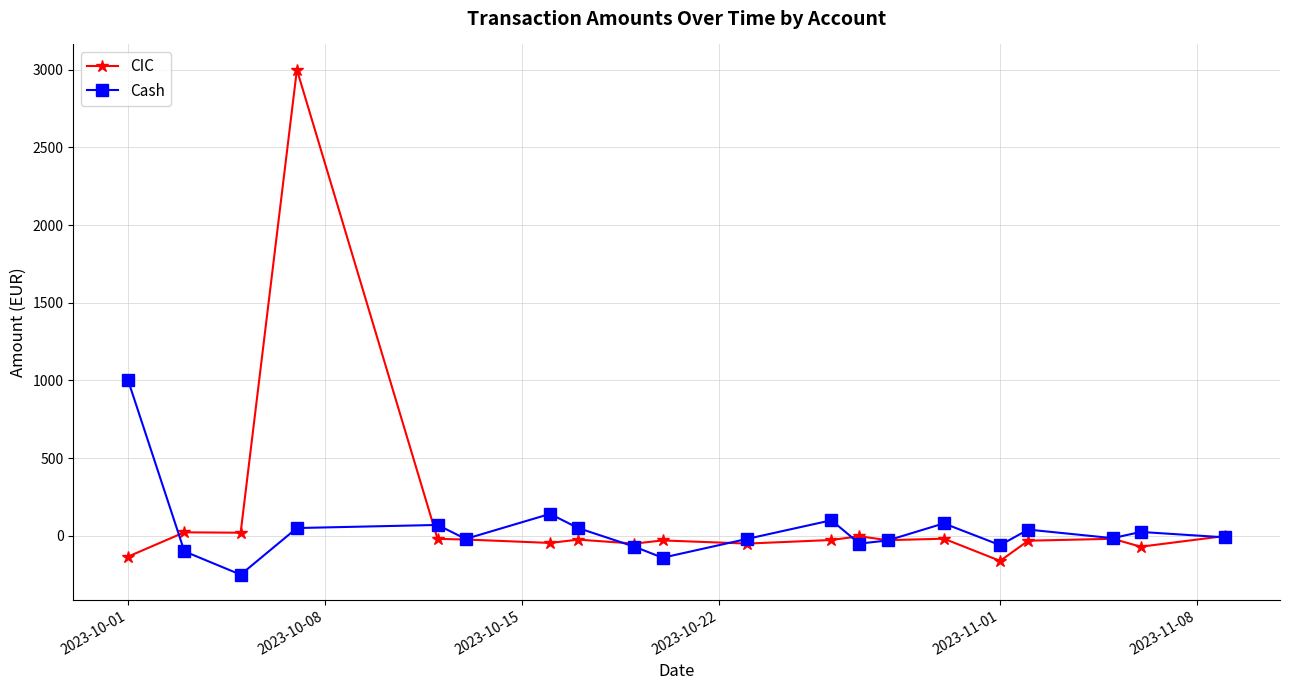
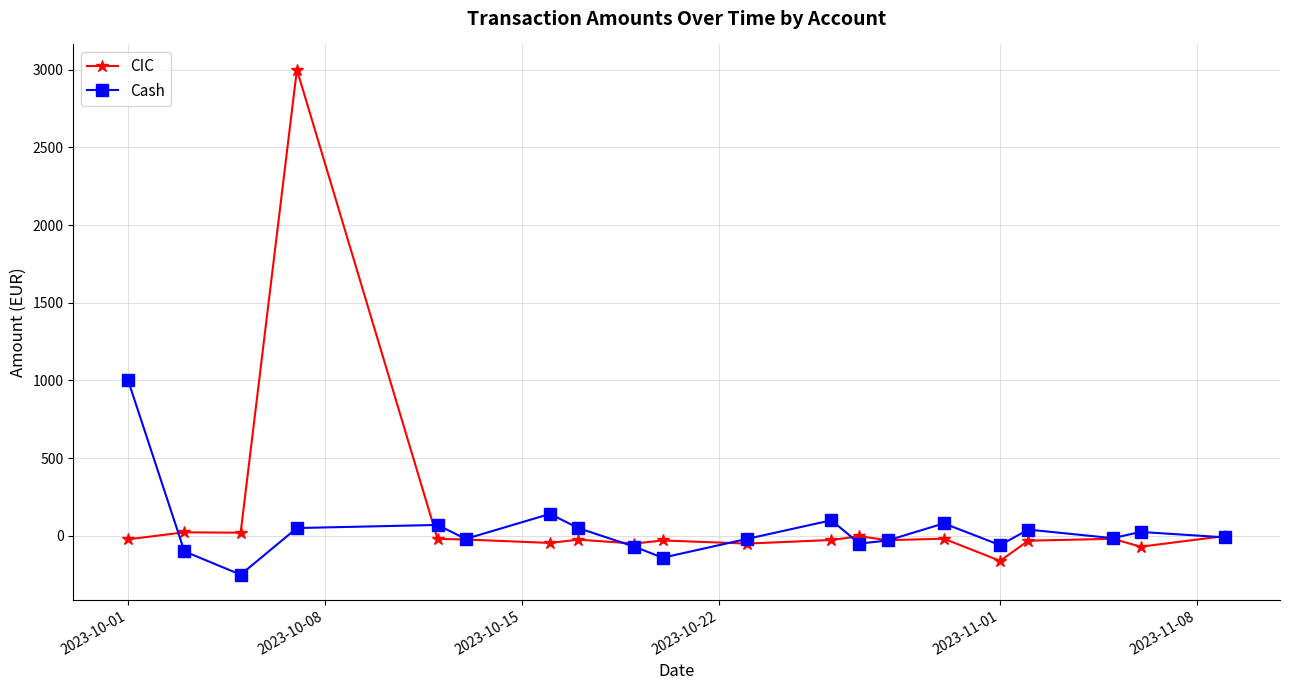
  {
    "CIC": {
-     "2023-10-01": -130,
+     "2023-10-01": -20,
      "2023-11-01": -160
    },
    "Cash": {
      "2023-10-01": 1000,
      "2023-11-01": -60
    }
  }
